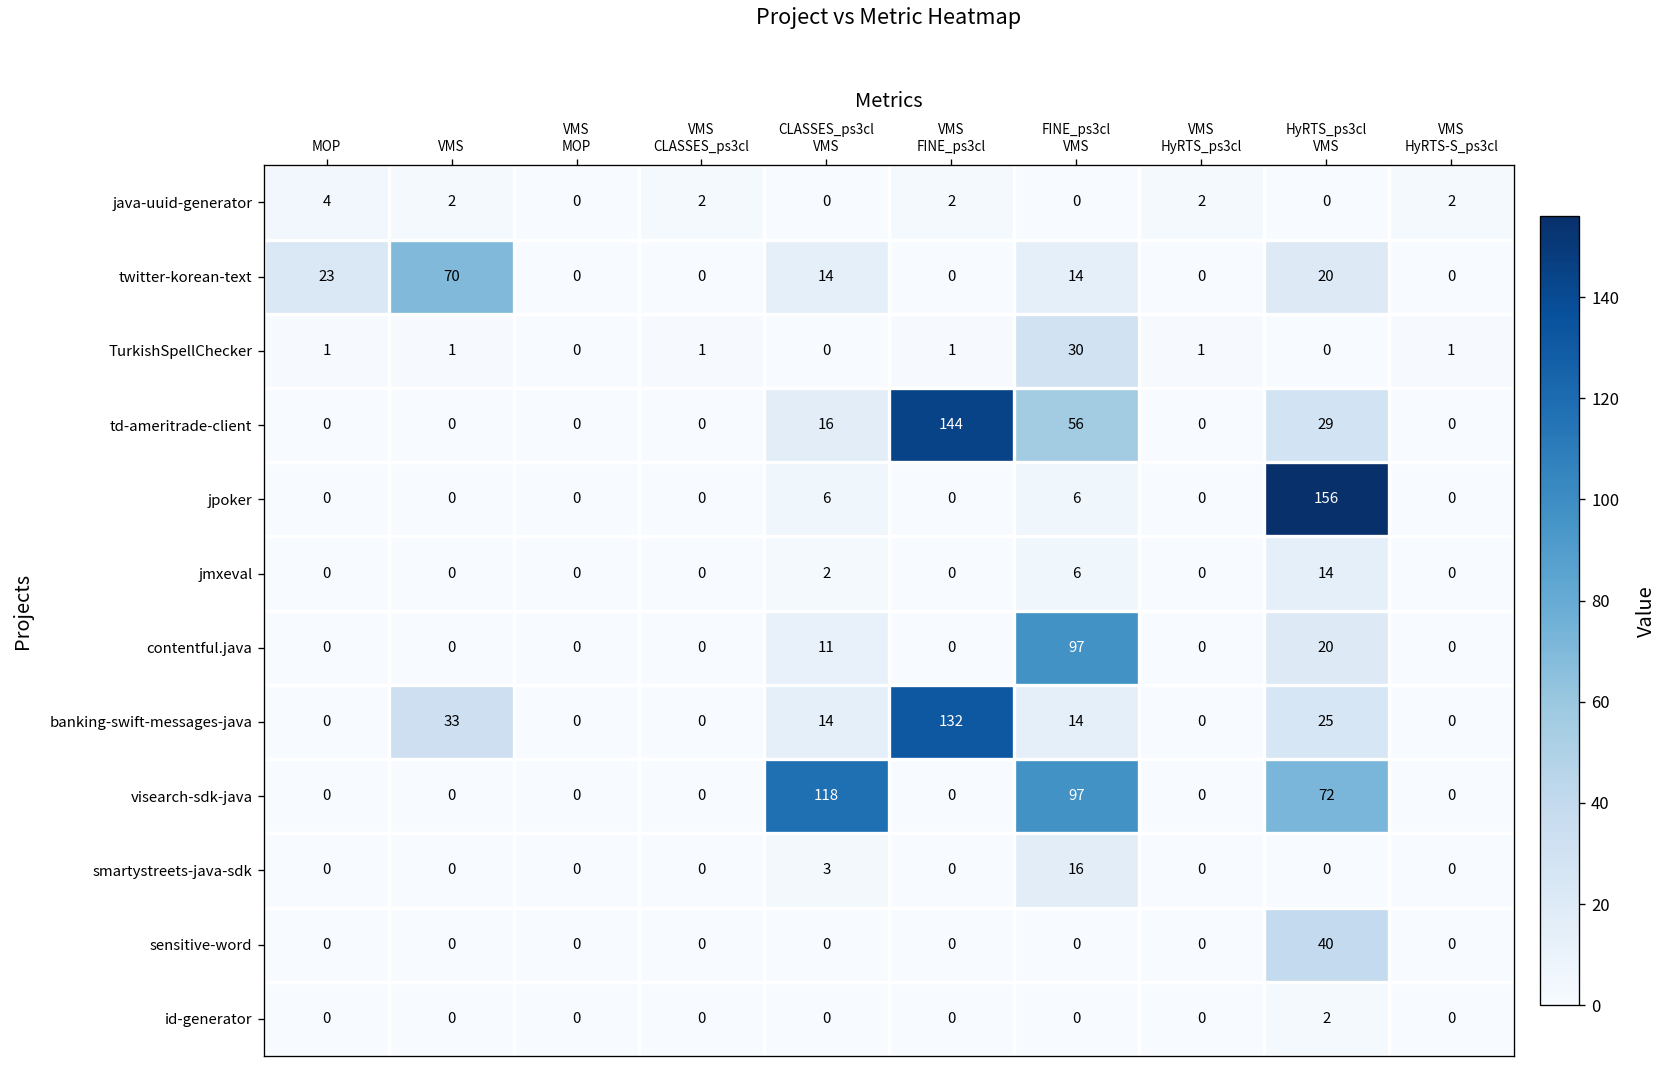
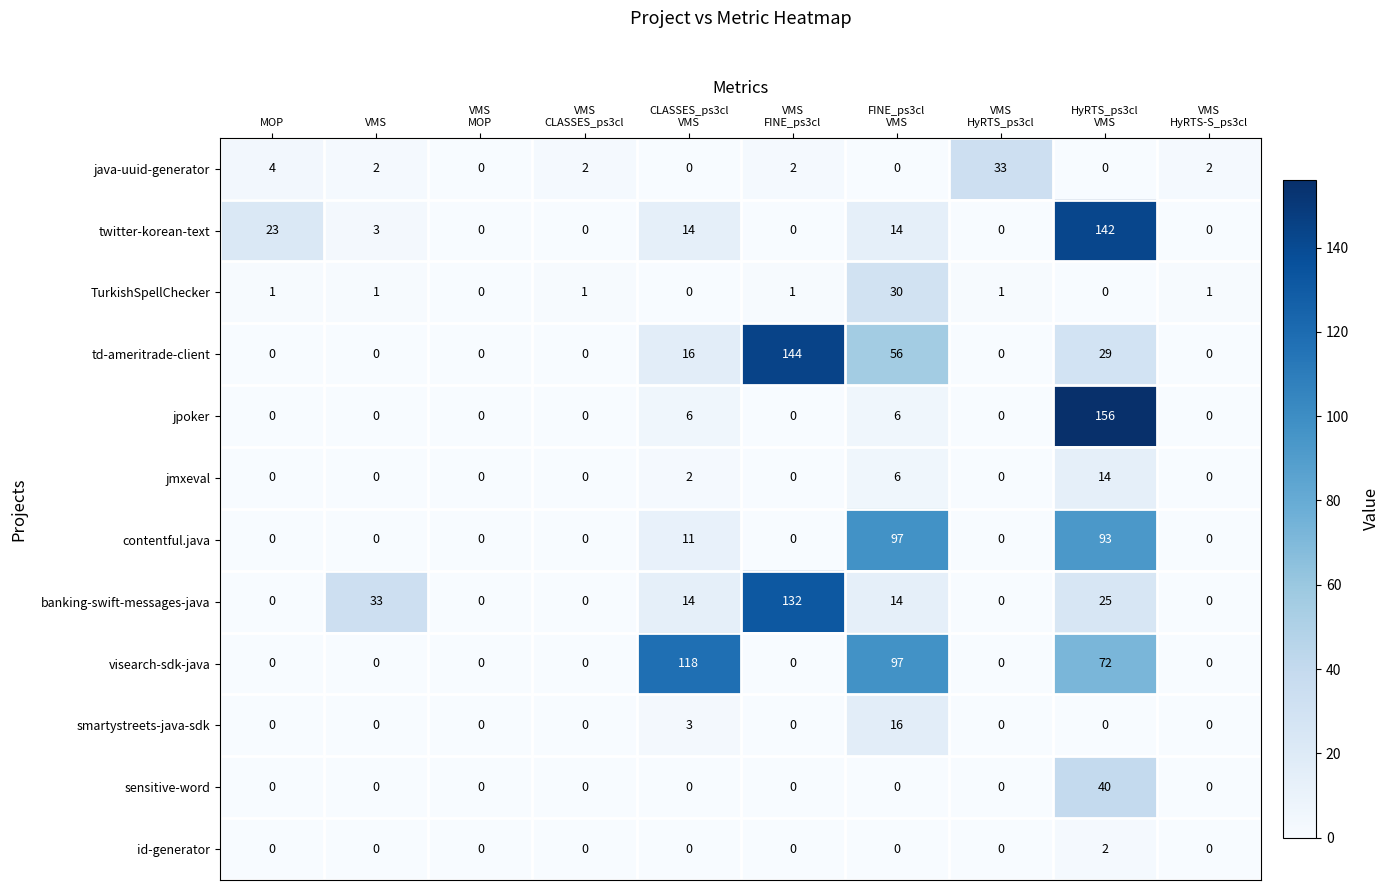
  {
    "java-uuid-generator": {
      "MOP": 4,
      "VMS": 2,
      "VMS MOP": 0,
      "VMS CLASSES_ps3cl": 2,
      "CLASSES_ps3cl VMS": 0,
      "VMS FINE_ps3cl": 2,
      "FINE_ps3cl VMS": 0,
-     "VMS HyRTS_ps3cl": 2,
+     "VMS HyRTS_ps3cl": 33,
      "HyRTS_ps3cl VMS": 0,
      "VMS HyRTS-S_ps3cl": 2
    },
    "twitter-korean-text": {
      "MOP": 23,
-     "VMS": 70,
+     "VMS": 3,
      "VMS MOP": 0,
      "VMS CLASSES_ps3cl": 0,
      "CLASSES_ps3cl VMS": 14,
      "VMS FINE_ps3cl": 0,
      "FINE_ps3cl VMS": 14,
      "VMS HyRTS_ps3cl": 0,
-     "HyRTS_ps3cl VMS": 20,
+     "HyRTS_ps3cl VMS": 142,
      "VMS HyRTS-S_ps3cl": 0
    },
    "TurkishSpellChecker": {
      "MOP": 1,
      "VMS": 1,
      "VMS MOP": 0,
      "VMS CLASSES_ps3cl": 1,
      "CLASSES_ps3cl VMS": 0,
      "VMS FINE_ps3cl": 1,
      "FINE_ps3cl VMS": 30,
      "VMS HyRTS_ps3cl": 1,
      "HyRTS_ps3cl VMS": 0,
      "VMS HyRTS-S_ps3cl": 1
    },
    "td-ameritrade-client": {
      "MOP": 0,
      "VMS": 0,
      "VMS MOP": 0,
      "VMS CLASSES_ps3cl": 0,
      "CLASSES_ps3cl VMS": 16,
      "VMS FINE_ps3cl": 144,
      "FINE_ps3cl VMS": 56,
      "VMS HyRTS_ps3cl": 0,
      "HyRTS_ps3cl VMS": 29,
      "VMS HyRTS-S_ps3cl": 0
    },
    "jpoker": {
      "MOP": 0,
      "VMS": 0,
      "VMS MOP": 0,
      "VMS CLASSES_ps3cl": 0,
      "CLASSES_ps3cl VMS": 6,
      "VMS FINE_ps3cl": 0,
      "FINE_ps3cl VMS": 6,
      "VMS HyRTS_ps3cl": 0,
      "HyRTS_ps3cl VMS": 156,
      "VMS HyRTS-S_ps3cl": 0
    },
    "jmxeval": {
      "MOP": 0,
      "VMS": 0,
      "VMS MOP": 0,
      "VMS CLASSES_ps3cl": 0,
      "CLASSES_ps3cl VMS": 2,
      "VMS FINE_ps3cl": 0,
      "FINE_ps3cl VMS": 6,
      "VMS HyRTS_ps3cl": 0,
      "HyRTS_ps3cl VMS": 14,
      "VMS HyRTS-S_ps3cl": 0
    },
    "contentful.java": {
      "MOP": 0,
      "VMS": 0,
      "VMS MOP": 0,
      "VMS CLASSES_ps3cl": 0,
      "CLASSES_ps3cl VMS": 11,
      "VMS FINE_ps3cl": 0,
      "FINE_ps3cl VMS": 97,
      "VMS HyRTS_ps3cl": 0,
-     "HyRTS_ps3cl VMS": 20,
+     "HyRTS_ps3cl VMS": 93,
      "VMS HyRTS-S_ps3cl": 0
    },
    "banking-swift-messages-java": {
      "MOP": 0,
      "VMS": 33,
      "VMS MOP": 0,
      "VMS CLASSES_ps3cl": 0,
      "CLASSES_ps3cl VMS": 14,
      "VMS FINE_ps3cl": 132,
      "FINE_ps3cl VMS": 14,
      "VMS HyRTS_ps3cl": 0,
      "HyRTS_ps3cl VMS": 25,
      "VMS HyRTS-S_ps3cl": 0
    },
    "visearch-sdk-java": {
      "MOP": 0,
      "VMS": 0,
      "VMS MOP": 0,
      "VMS CLASSES_ps3cl": 0,
      "CLASSES_ps3cl VMS": 118,
      "VMS FINE_ps3cl": 0,
      "FINE_ps3cl VMS": 97,
      "VMS HyRTS_ps3cl": 0,
      "HyRTS_ps3cl VMS": 72,
      "VMS HyRTS-S_ps3cl": 0
    },
    "smartystreets-java-sdk": {
      "MOP": 0,
      "VMS": 0,
      "VMS MOP": 0,
      "VMS CLASSES_ps3cl": 0,
      "CLASSES_ps3cl VMS": 3,
      "VMS FINE_ps3cl": 0,
      "FINE_ps3cl VMS": 16,
      "VMS HyRTS_ps3cl": 0,
      "HyRTS_ps3cl VMS": 0,
      "VMS HyRTS-S_ps3cl": 0
    },
    "sensitive-word": {
      "MOP": 0,
      "VMS": 0,
      "VMS MOP": 0,
      "VMS CLASSES_ps3cl": 0,
      "CLASSES_ps3cl VMS": 0,
      "VMS FINE_ps3cl": 0,
      "FINE_ps3cl VMS": 0,
      "VMS HyRTS_ps3cl": 0,
      "HyRTS_ps3cl VMS": 40,
      "VMS HyRTS-S_ps3cl": 0
    },
    "id-generator": {
      "MOP": 0,
      "VMS": 0,
      "VMS MOP": 0,
      "VMS CLASSES_ps3cl": 0,
      "CLASSES_ps3cl VMS": 0,
      "VMS FINE_ps3cl": 0,
      "FINE_ps3cl VMS": 0,
      "VMS HyRTS_ps3cl": 0,
      "HyRTS_ps3cl VMS": 2,
      "VMS HyRTS-S_ps3cl": 0
    }
  }
